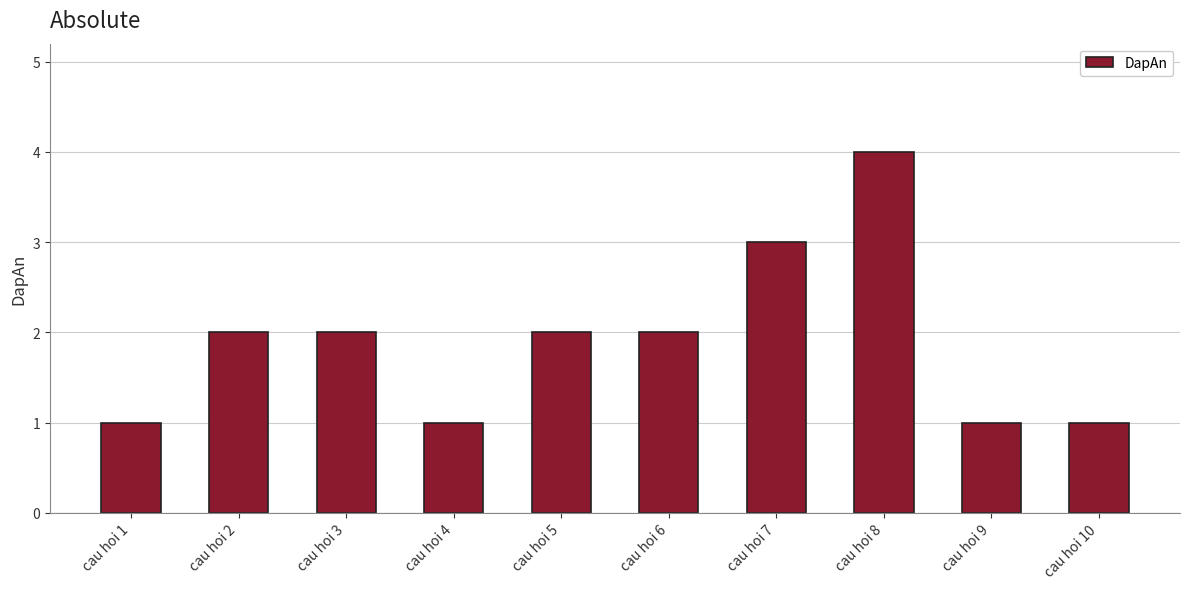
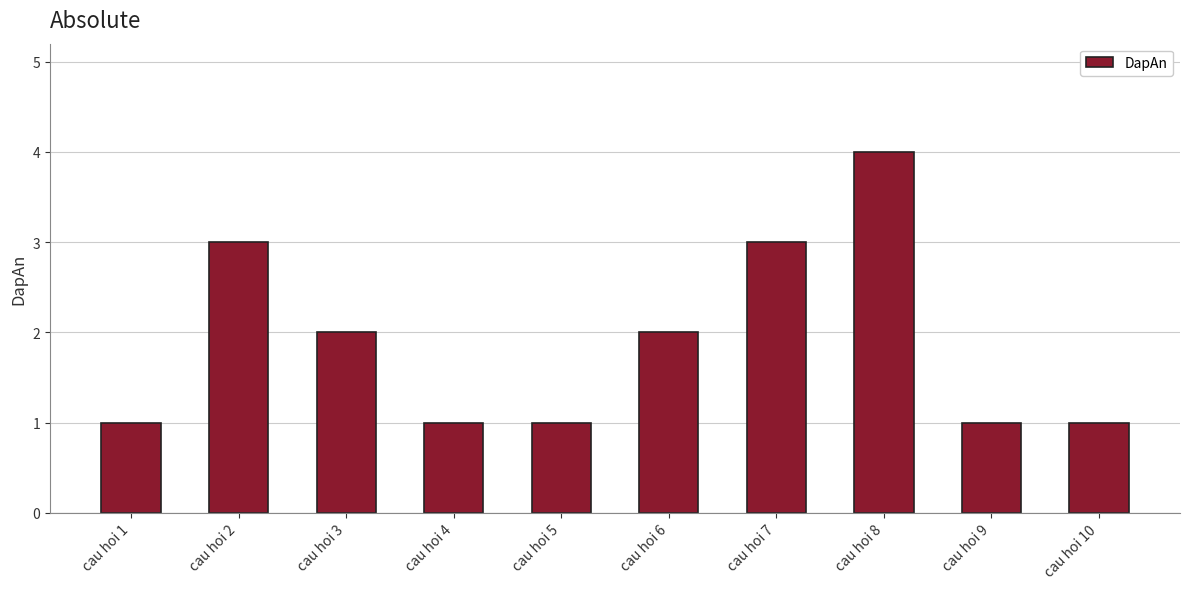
  {
    "cau hoi 1": 1,
-   "cau hoi 2": 2,
+   "cau hoi 2": 3,
    "cau hoi 3": 2,
    "cau hoi 4": 1,
-   "cau hoi 5": 2,
+   "cau hoi 5": 1,
    "cau hoi 6": 2,
    "cau hoi 7": 3,
    "cau hoi 8": 4,
    "cau hoi 9": 1,
    "cau hoi 10": 1
  }
